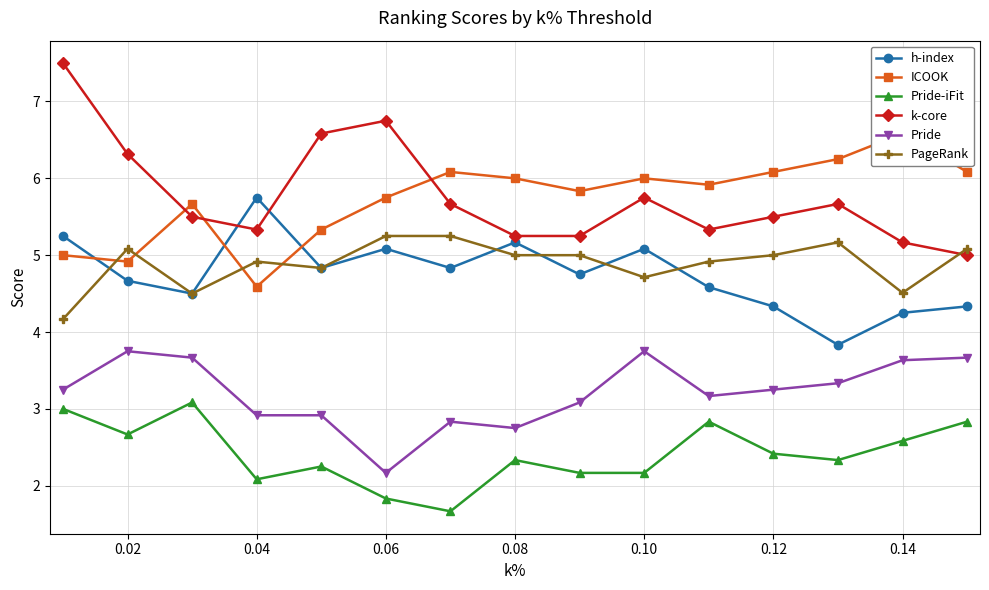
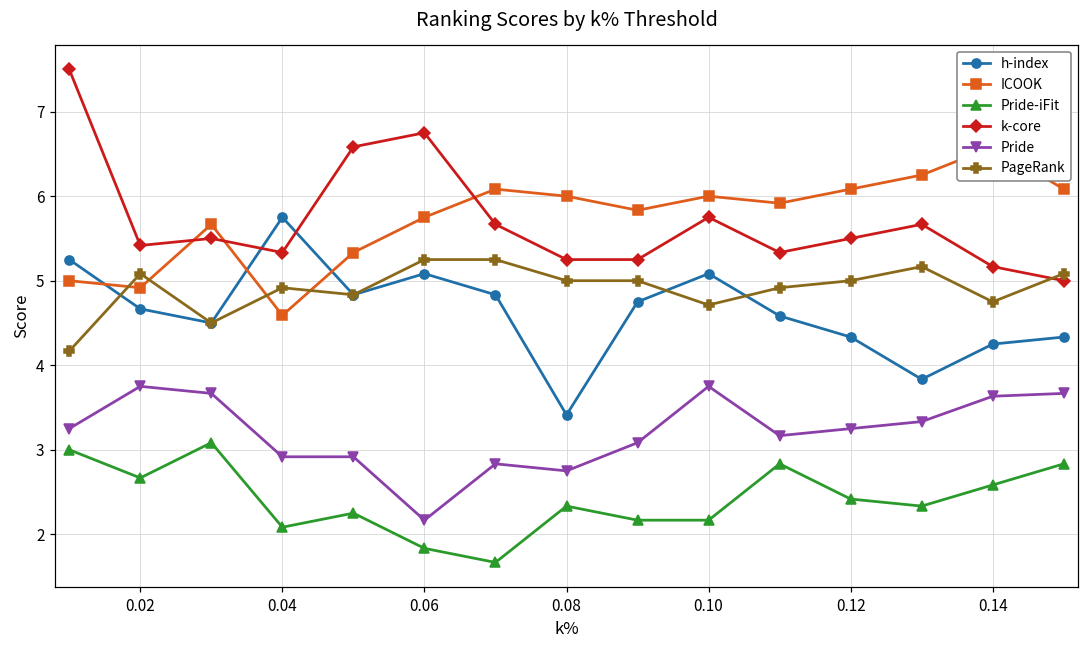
  {
    "h-index": {
      "0.02": 4.7,
      "0.04": 5.8,
      "0.06": 5.1,
-     "0.08": 5.2,
+     "0.08": 3.4,
      "0.10": 5.1,
      "0.12": 4.3,
      "0.14": 4.3
    },
    "ICOOK": {
      "0.02": 4.9,
      "0.04": 4.6,
      "0.06": 5.8,
      "0.08": 6.0,
      "0.10": 6.0,
      "0.12": 6.1
    },
    "Pride-iFit": {
      "0.02": 2.7,
      "0.04": 2.1,
      "0.06": 1.8,
      "0.08": 2.3,
      "0.10": 2.2,
      "0.12": 2.4,
      "0.14": 2.6
    },
    "k-core": {
-     "0.02": 6.3,
+     "0.02": 5.4,
      "0.04": 5.3,
      "0.06": 6.8,
      "0.08": 5.3,
      "0.10": 5.8,
      "0.12": 5.5,
      "0.14": 5.2
    },
    "Pride": {
      "0.02": 3.8,
      "0.04": 2.9,
      "0.06": 2.2,
      "0.08": 2.8,
      "0.10": 3.8,
      "0.12": 3.3,
      "0.14": 3.6
    },
    "PageRank": {
      "0.02": 5.1,
      "0.04": 4.9,
      "0.06": 5.3,
      "0.08": 5.0,
      "0.10": 4.7,
      "0.12": 5.0,
-     "0.14": 4.5
+     "0.14": 4.8
    }
  }
